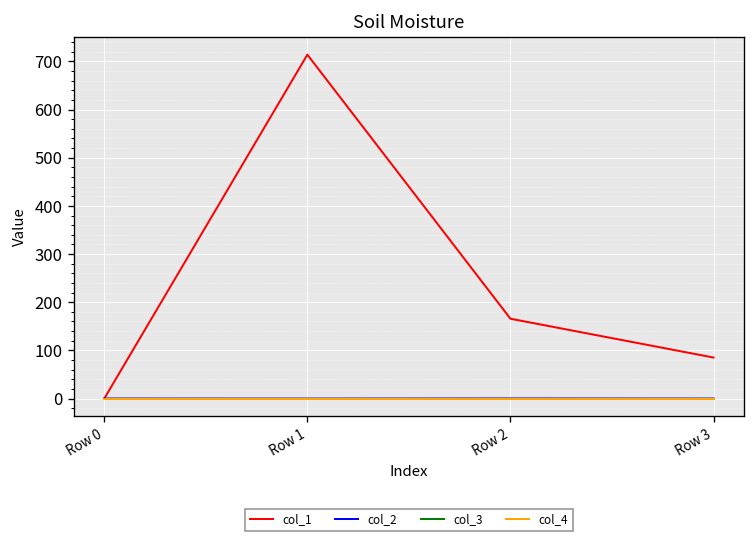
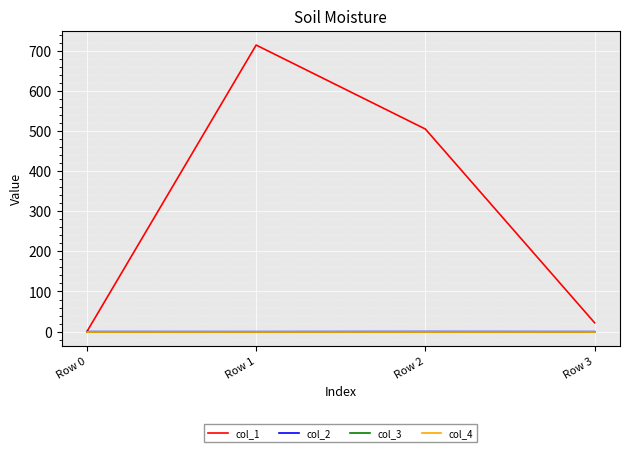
  {
    "col_1": {
      "Row 1": 710,
-     "Row 2": 170,
-     "Row 3": 90
+     "Row 2": 500,
+     "Row 3": 20
    },
    "col_4": {
      "Row 1": 0,
      "Row 2": 0,
      "Row 3": 0
    }
  }
